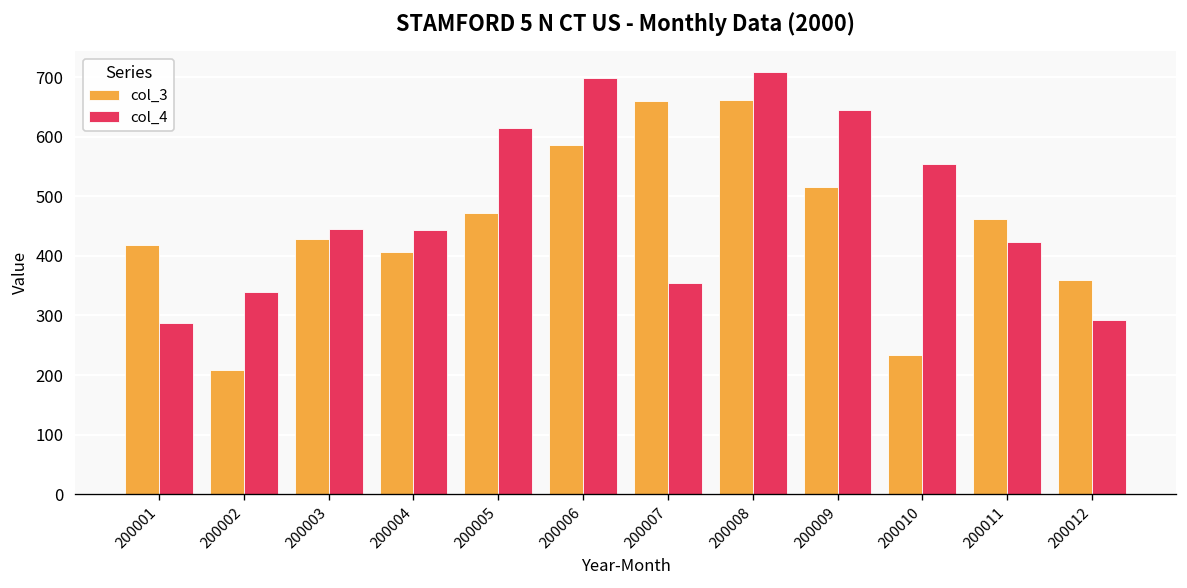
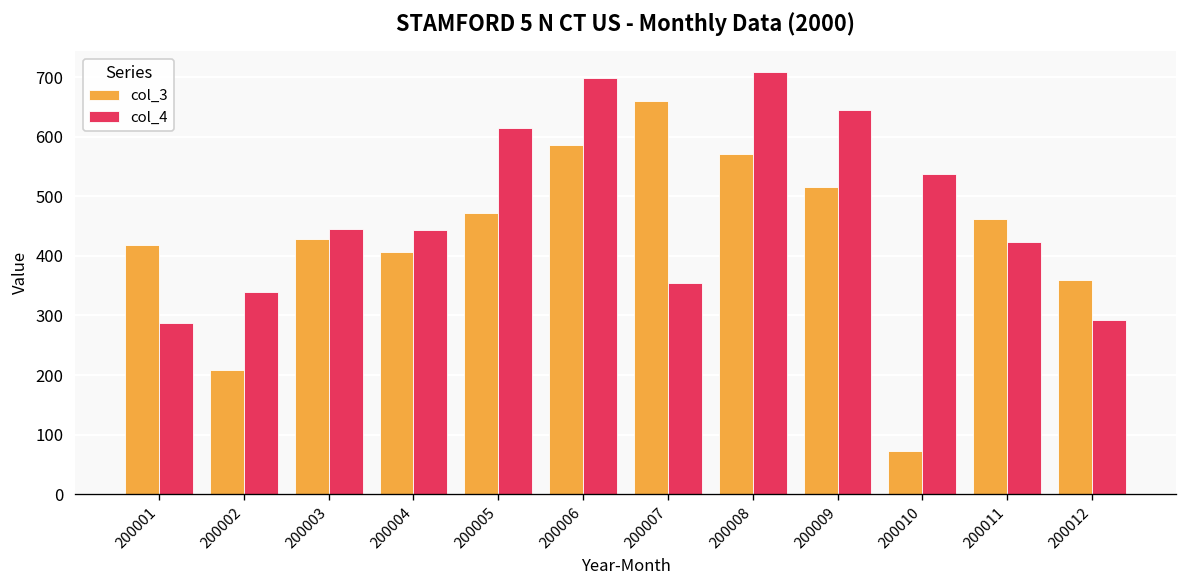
  {
    "col_3": {
      "200001": 420,
      "200002": 210,
      "200003": 430,
      "200004": 410,
      "200005": 470,
      "200006": 590,
      "200007": 660,
-     "200008": 660,
+     "200008": 570,
      "200009": 520,
-     "200010": 230,
+     "200010": 70,
      "200011": 460,
      "200012": 360
    },
    "col_4": {
      "200001": 290,
      "200002": 340,
      "200003": 450,
      "200004": 440,
      "200005": 610,
      "200006": 700,
      "200007": 350,
      "200008": 710,
      "200009": 640,
-     "200010": 550,
+     "200010": 540,
      "200011": 420,
      "200012": 290
    }
  }
